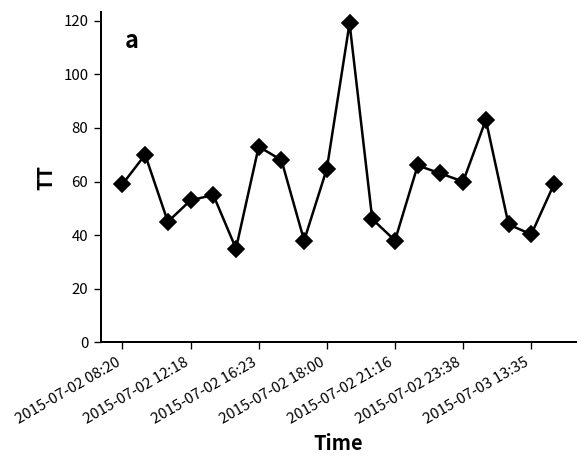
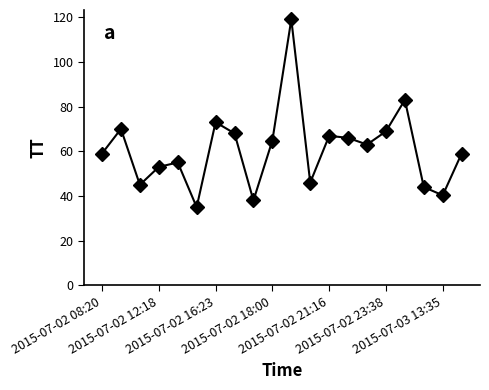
  {
    "2015-07-02 08:20": 59,
    "2015-07-02 12:18": 53,
    "2015-07-02 16:23": 73,
    "2015-07-02 18:00": 65,
-   "2015-07-02 21:16": 38,
-   "2015-07-02 23:38": 60,
+   "2015-07-02 21:16": 67,
+   "2015-07-02 23:38": 69,
    "2015-07-03 13:35": 40
  }
